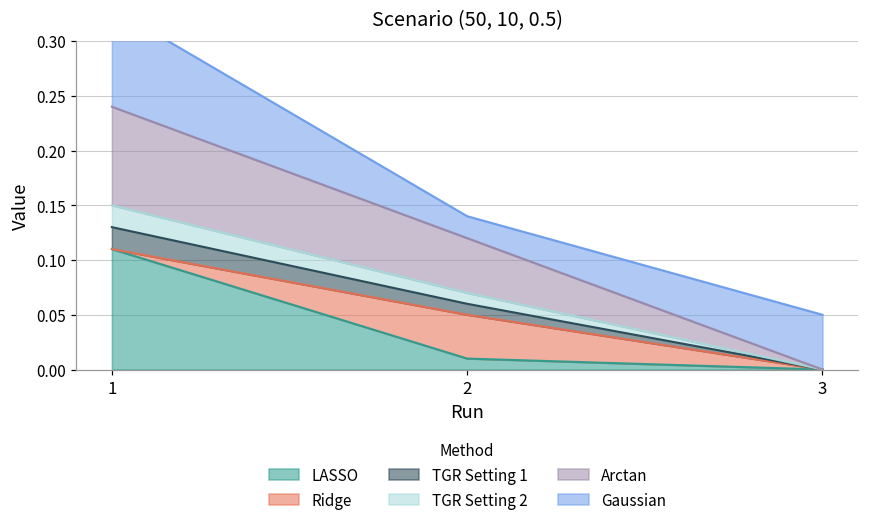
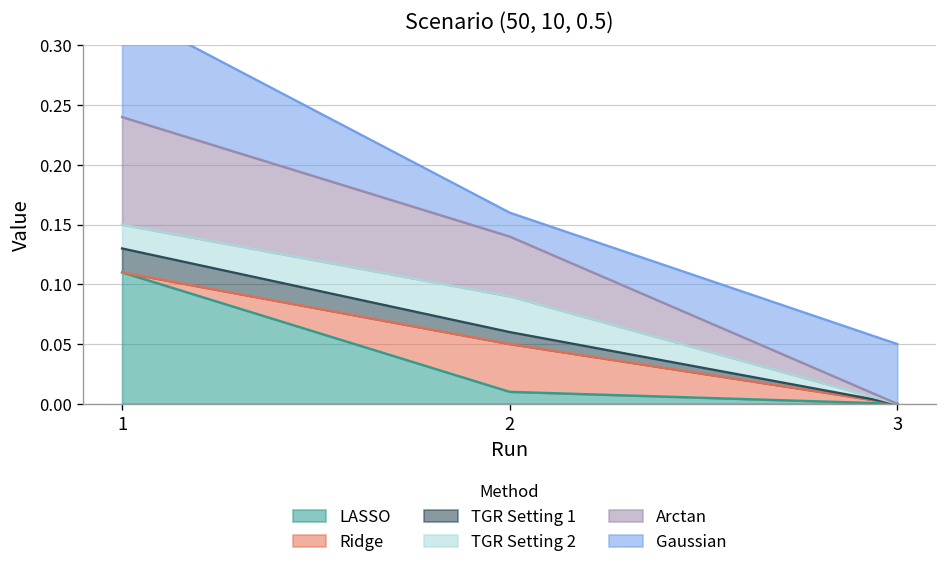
  {
    "LASSO": {
      "2": 0.01
    },
    "Ridge": {
      "2": 0.05
    },
    "TGR Setting 1": {
      "1": 0.02,
      "2": 0.01
    },
    "TGR Setting 2": {
      "1": 0.02,
-     "2": 0.01
+     "2": 0.03
    },
    "Arctan": {
      "1": 0.09,
      "2": 0.05
    },
    "Gaussian": {
      "2": 0.02,
      "3": 0.05
    }
  }
